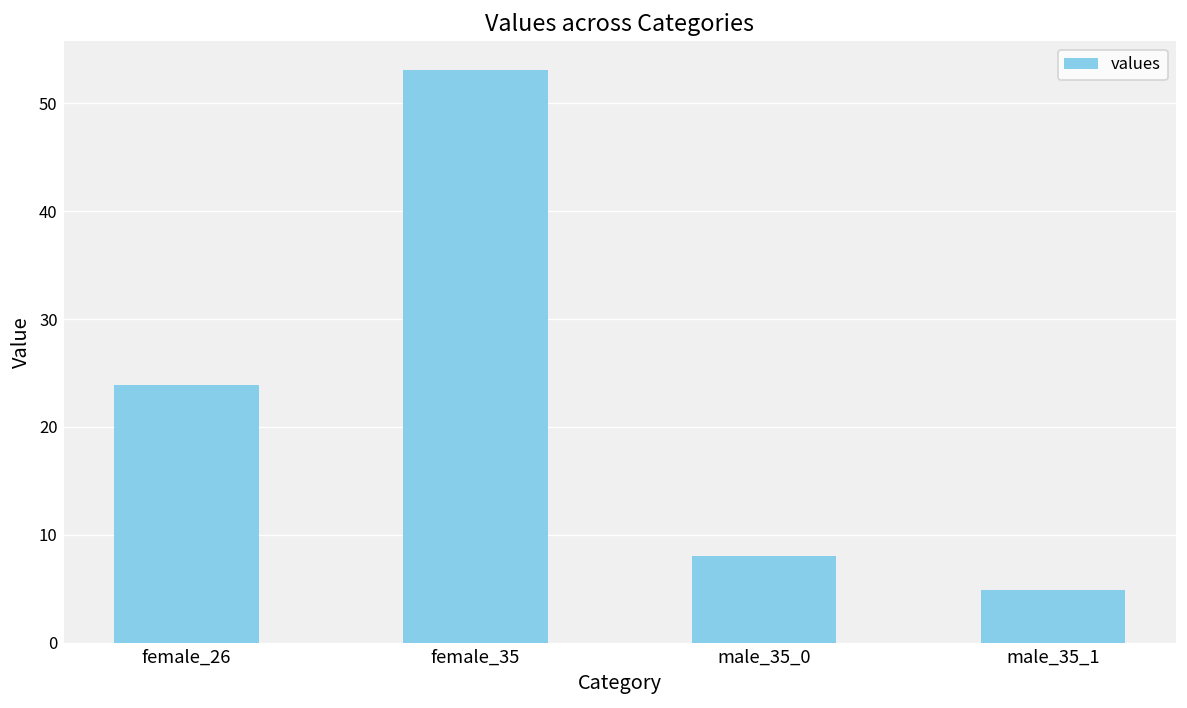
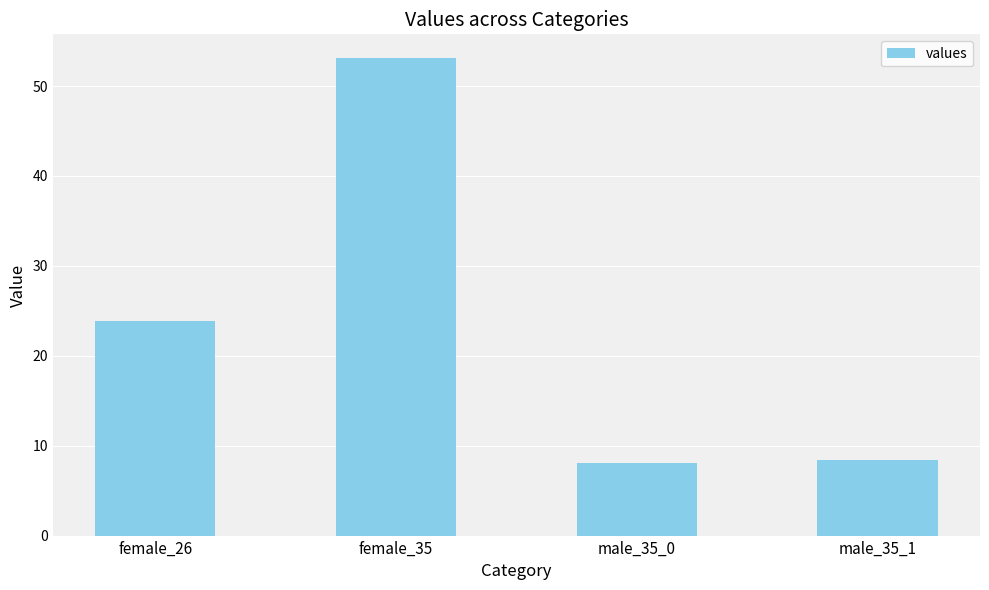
  {
    "female_26": 24,
    "female_35": 53,
    "male_35_0": 8,
-   "male_35_1": 5
+   "male_35_1": 8
  }
